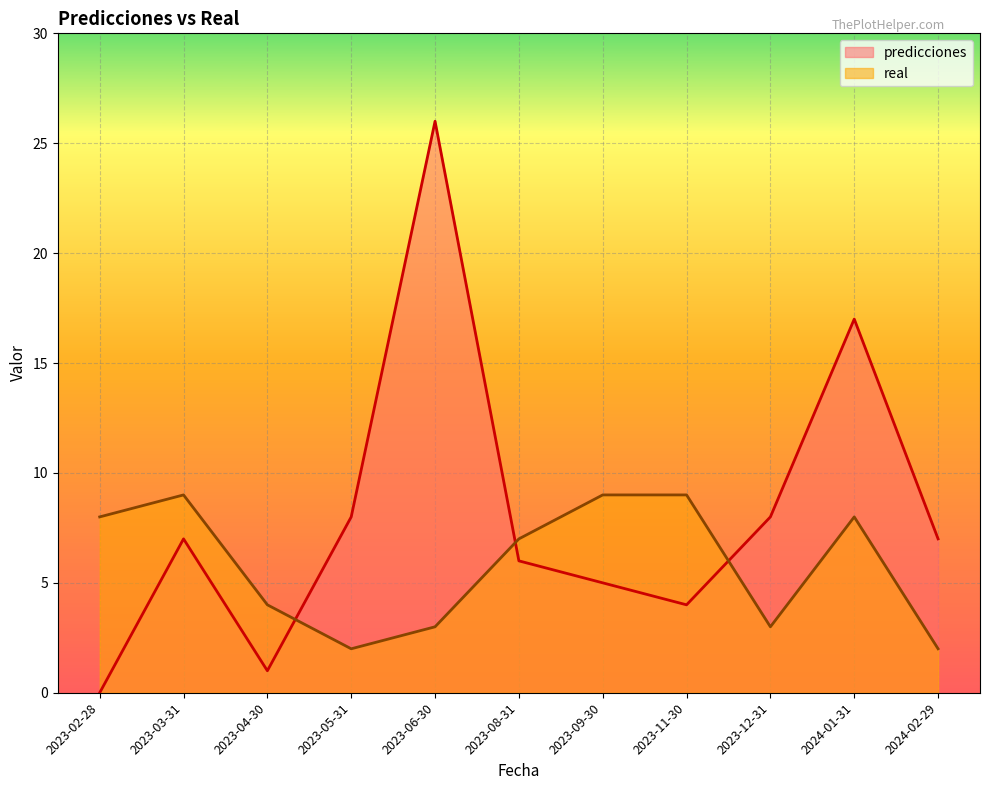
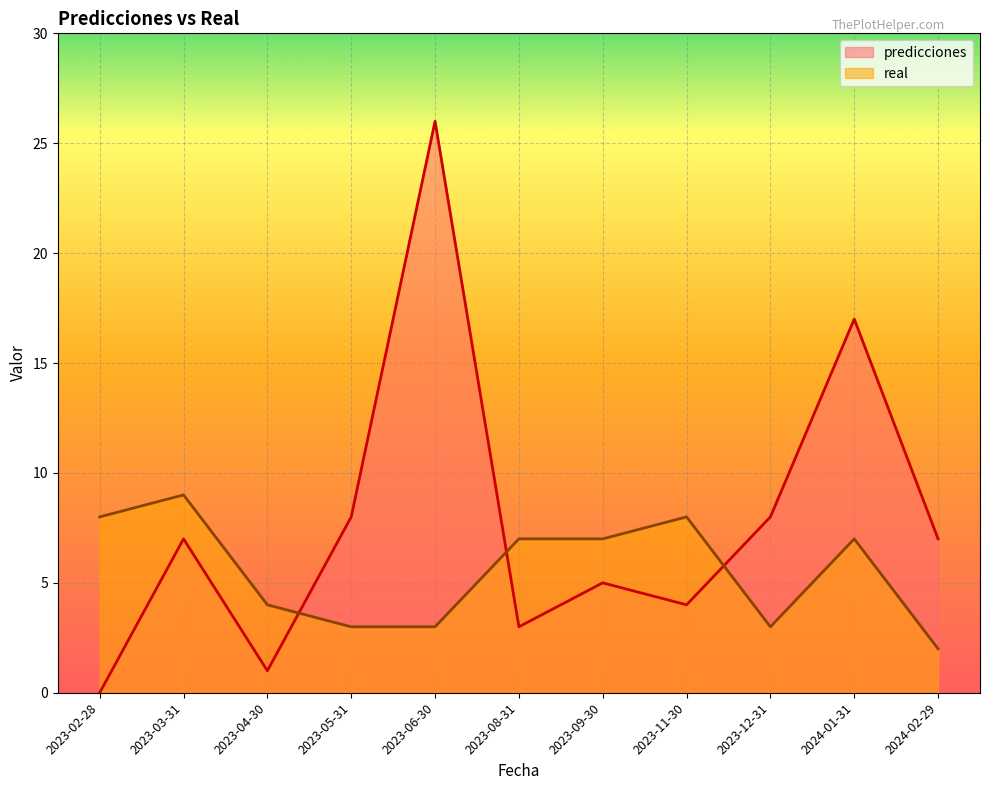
  {
    "predicciones": {
      "2023-02-28": 0,
      "2023-03-31": 7,
      "2023-04-30": 1,
      "2023-05-31": 8,
      "2023-06-30": 26,
-     "2023-08-31": 6,
+     "2023-08-31": 3,
      "2023-09-30": 5,
      "2023-11-30": 4,
      "2023-12-31": 8,
      "2024-01-31": 17,
      "2024-02-29": 7
    },
    "real": {
      "2023-02-28": 8,
      "2023-03-31": 9,
      "2023-04-30": 4,
-     "2023-05-31": 2,
+     "2023-05-31": 3,
      "2023-06-30": 3,
      "2023-08-31": 7,
-     "2023-09-30": 9,
-     "2023-11-30": 9,
+     "2023-09-30": 7,
+     "2023-11-30": 8,
      "2023-12-31": 3,
-     "2024-01-31": 8,
+     "2024-01-31": 7,
      "2024-02-29": 2
    }
  }
